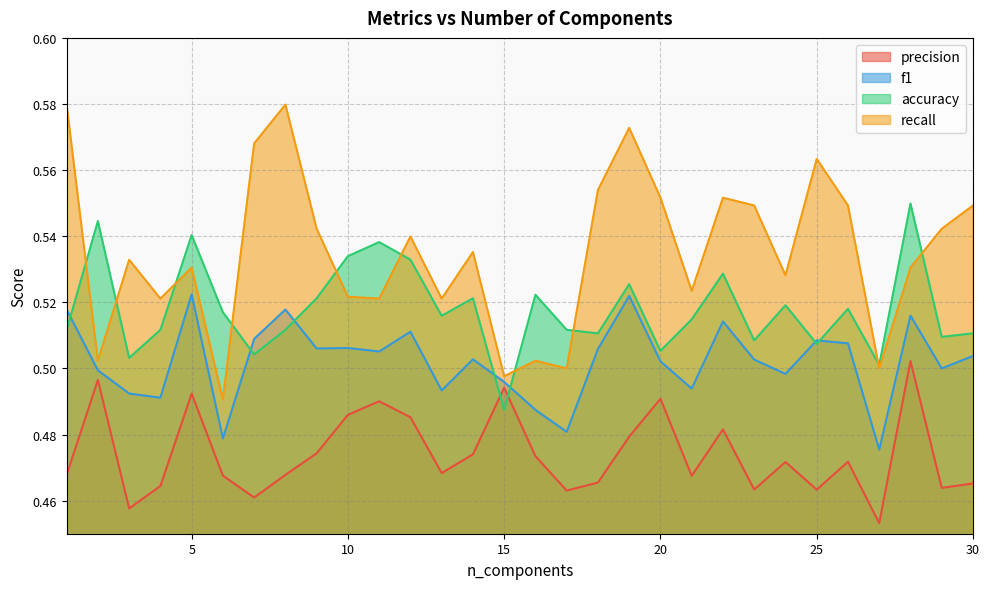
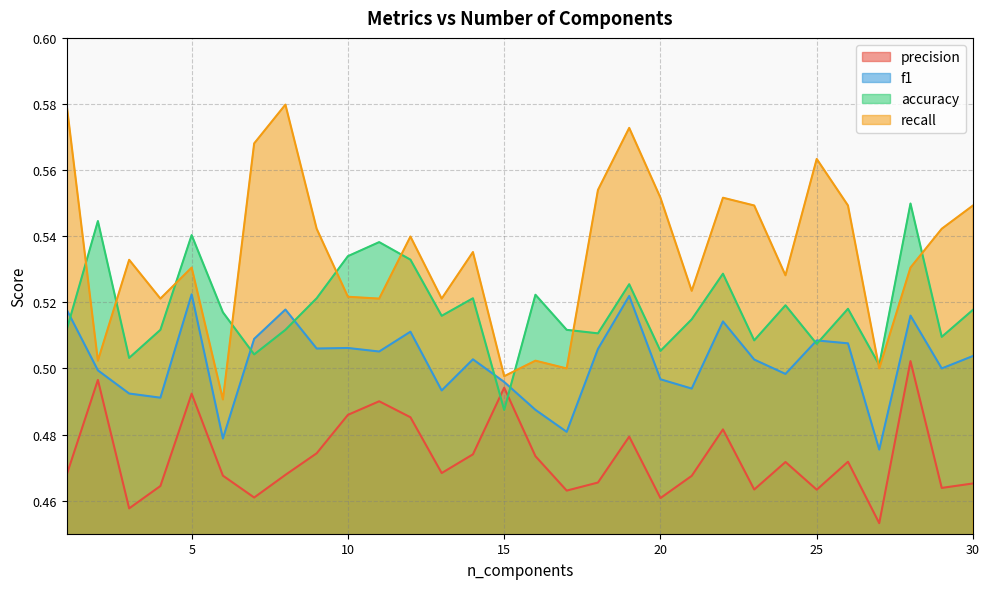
  {
    "precision": {
      "5": 0.492,
      "10": 0.486,
      "15": 0.494,
-     "20": 0.491,
+     "20": 0.461,
      "25": 0.463,
      "30": 0.465
    },
    "f1": {
      "5": 0.522,
      "10": 0.506,
      "15": 0.496,
-     "20": 0.502,
+     "20": 0.497,
      "25": 0.508,
      "30": 0.504
    },
    "accuracy": {
      "5": 0.540,
      "10": 0.534,
      "15": 0.487,
      "20": 0.505,
      "25": 0.507,
-     "30": 0.511
+     "30": 0.518
    },
    "recall": {
      "5": 0.531,
      "10": 0.522,
      "15": 0.498,
      "20": 0.552,
      "25": 0.563,
      "30": 0.549
    }
  }
